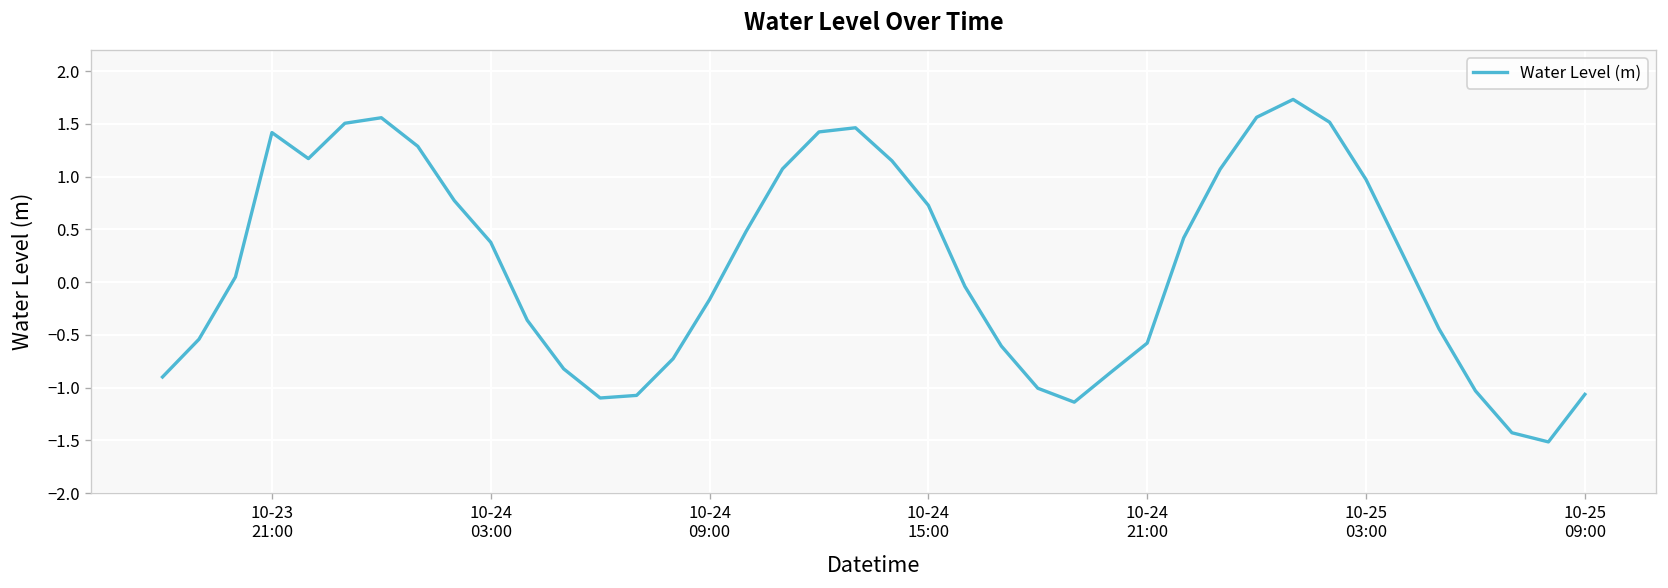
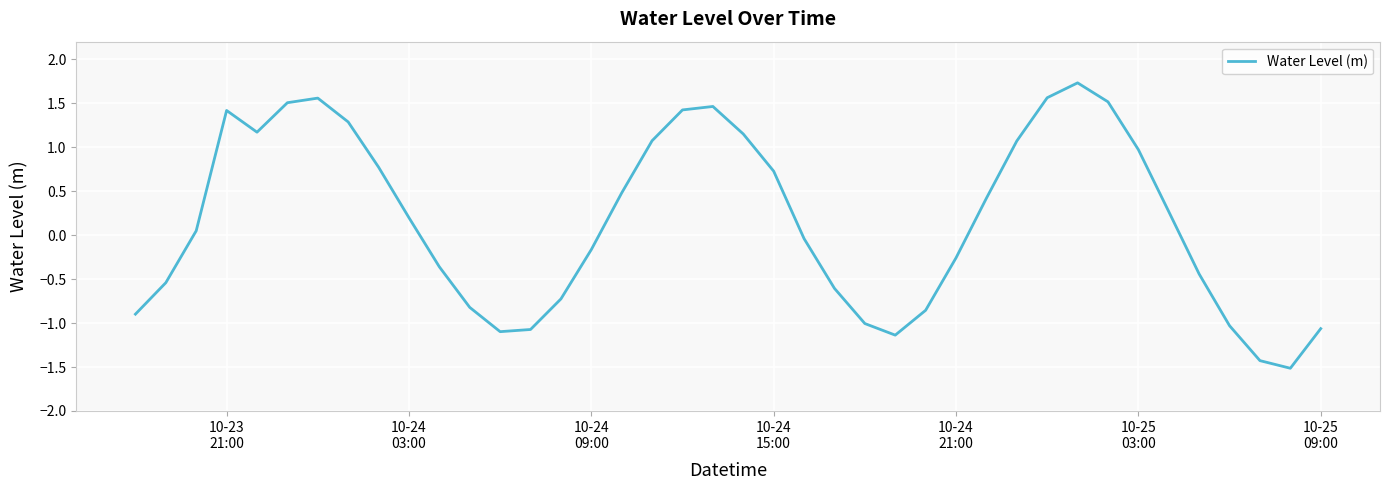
  {
    "10-23 21:00": 1.4,
-   "10-24 03:00": 0.4,
+   "10-24 03:00": 0.2,
    "10-24 09:00": -0.2,
    "10-24 15:00": 0.7,
-   "10-24 21:00": -0.6,
+   "10-24 21:00": -0.3,
    "10-25 03:00": 1.0,
    "10-25 09:00": -1.1
  }
